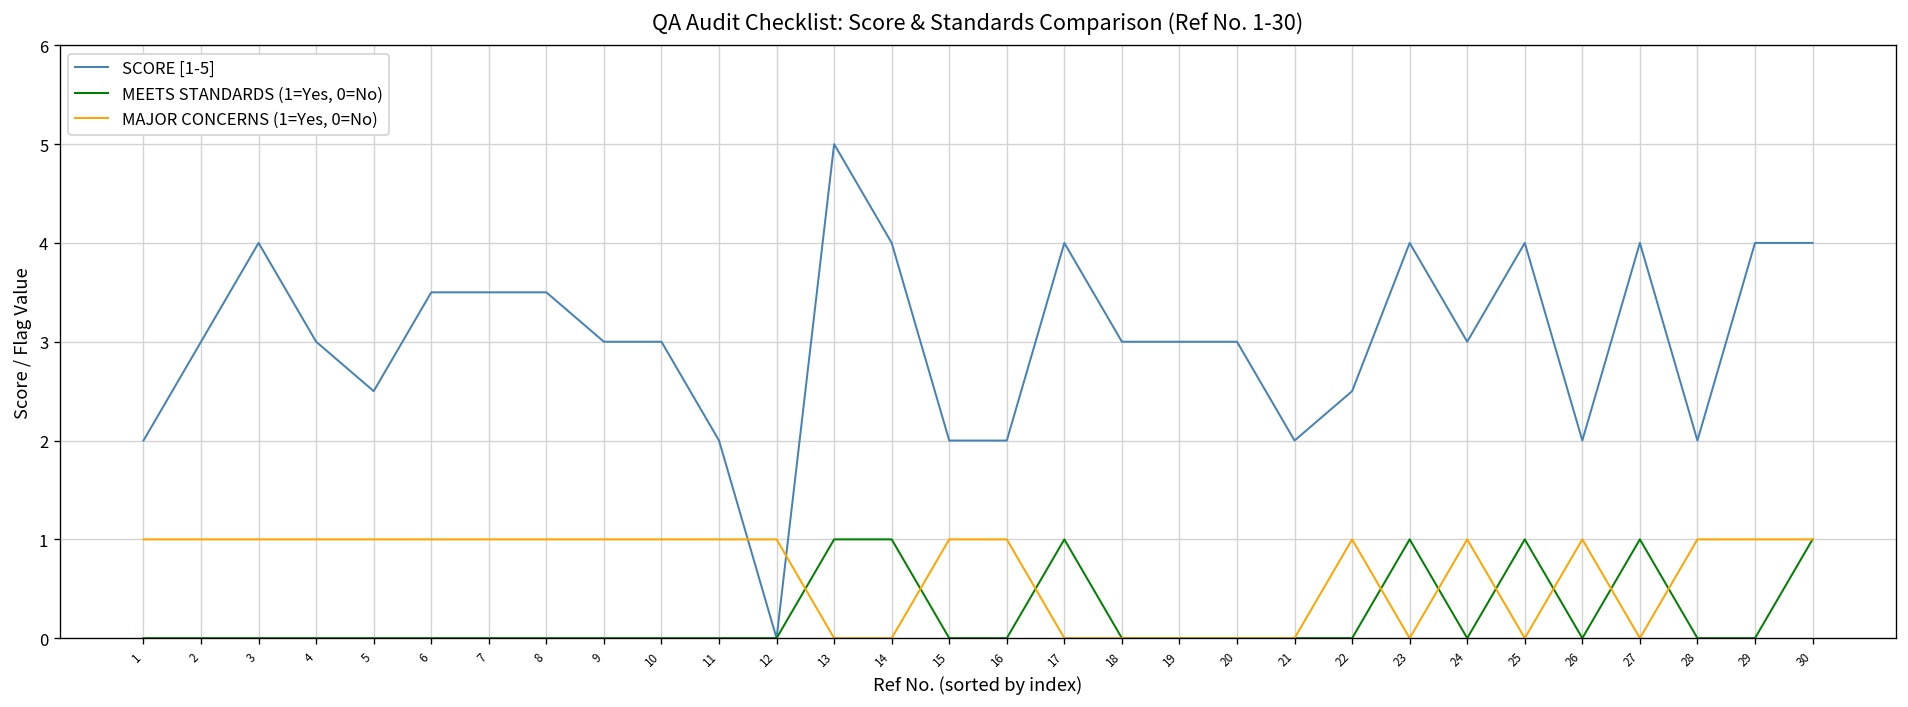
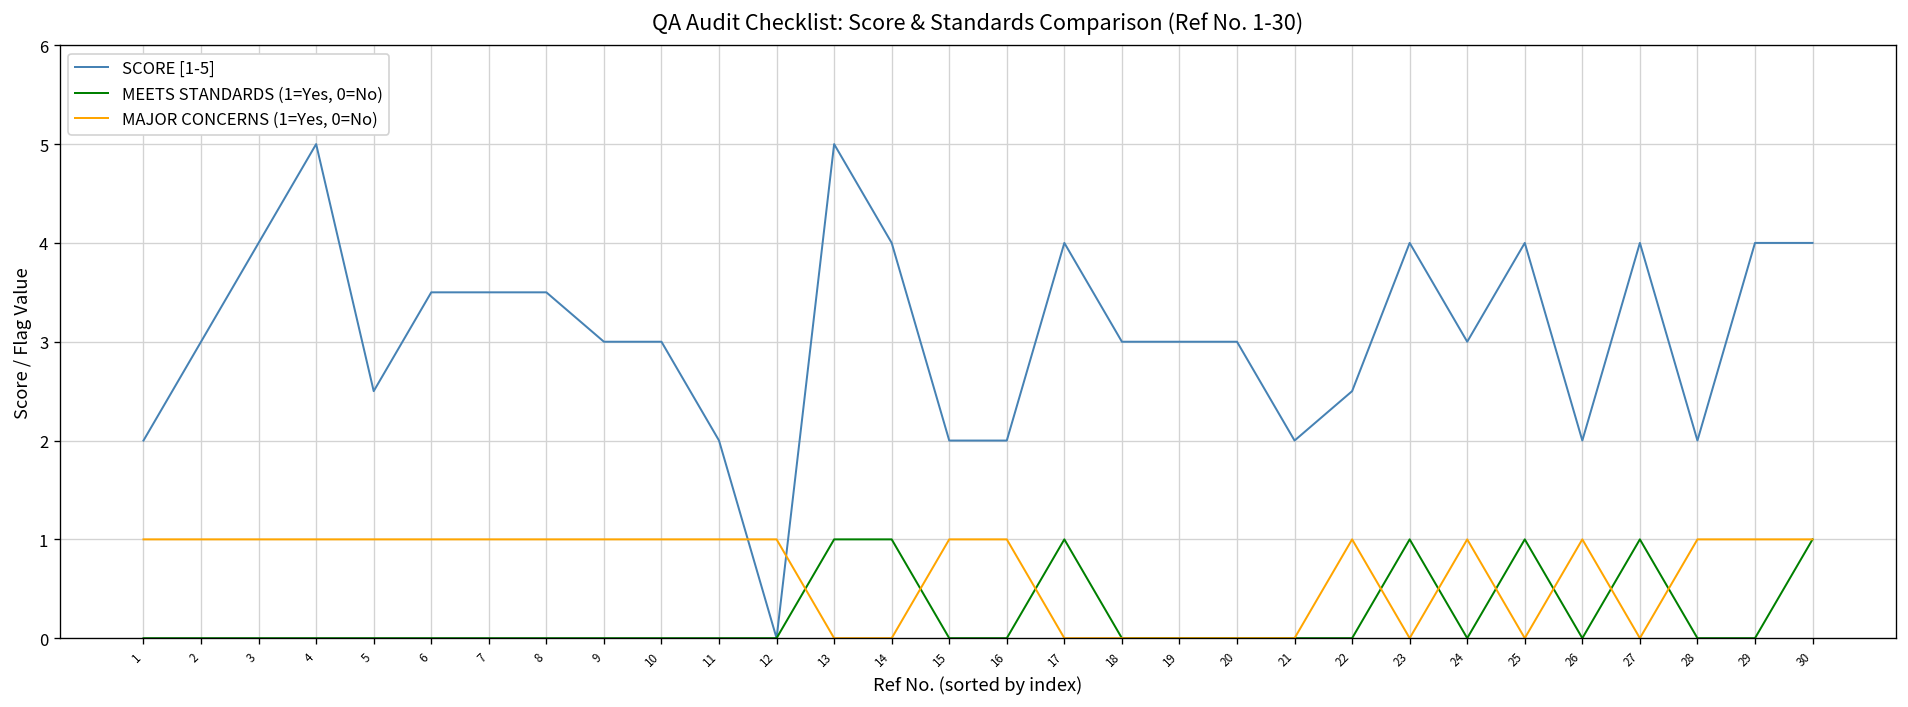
  {
    "SCORE [1-5]": {
      "1": 2,
      "2": 3,
      "3": 4,
-     "4": 3,
+     "4": 5,
      "5": 2.5,
      "6": 3.5,
      "7": 3.5,
      "8": 3.5,
      "9": 3,
      "10": 3,
      "11": 2,
      "13": 5,
      "14": 4,
      "15": 2,
      "16": 2,
      "17": 4,
      "18": 3,
      "19": 3,
      "20": 3,
      "21": 2,
      "22": 2.5,
      "23": 4,
      "24": 3,
      "25": 4,
      "26": 2,
      "27": 4,
      "28": 2,
      "29": 4,
      "30": 4
    },
    "MEETS STANDARDS (1=Yes, 0=No)": {
      "1": 0,
      "2": 0,
      "3": 0,
      "4": 0,
      "5": 0,
      "6": 0,
      "7": 0,
      "8": 0,
      "9": 0,
      "10": 0,
      "11": 0,
      "13": 1,
      "14": 1,
      "15": 0,
      "16": 0,
      "17": 1,
      "22": 0,
      "23": 1,
      "24": 0,
      "25": 1,
      "26": 0,
      "27": 1,
      "28": 0,
      "29": 0
    },
    "MAJOR CONCERNS (1=Yes, 0=No)": {
      "1": 1,
      "2": 1,
      "3": 1,
      "4": 1,
      "5": 1,
      "6": 1,
      "7": 1,
      "8": 1,
      "9": 1,
      "10": 1,
      "11": 1,
      "12": 1,
      "13": 0,
      "14": 0,
      "15": 1,
      "16": 1,
      "17": 0,
      "22": 1,
      "23": 0,
      "24": 1,
      "25": 0,
      "26": 1,
      "27": 0,
      "28": 1,
      "29": 1
    }
  }
